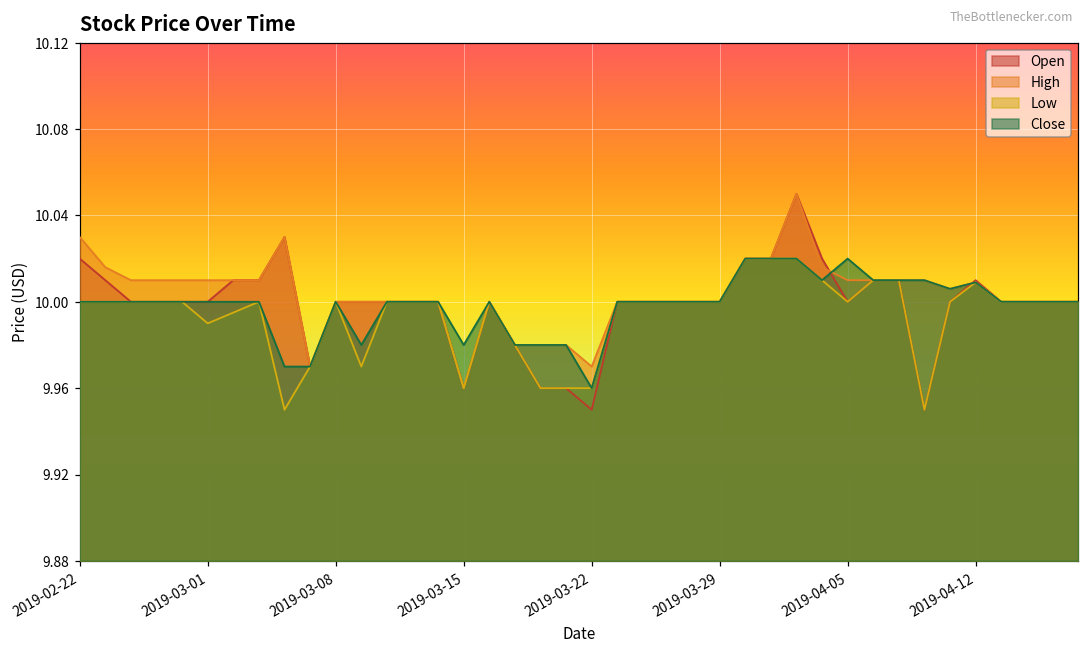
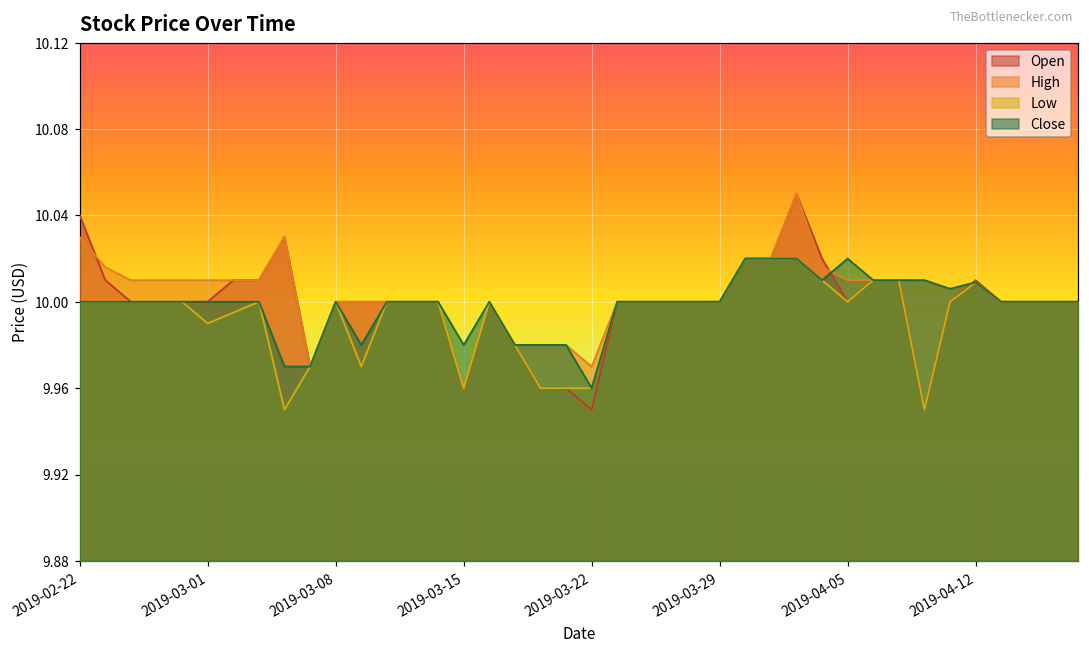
  {
    "Open": {
-     "2019-02-22": 10.02,
+     "2019-02-22": 10.04,
      "2019-03-22": 9.95
    },
    "Close": {
      "2019-03-15": 9.98,
      "2019-04-05": 10.02
    }
  }
